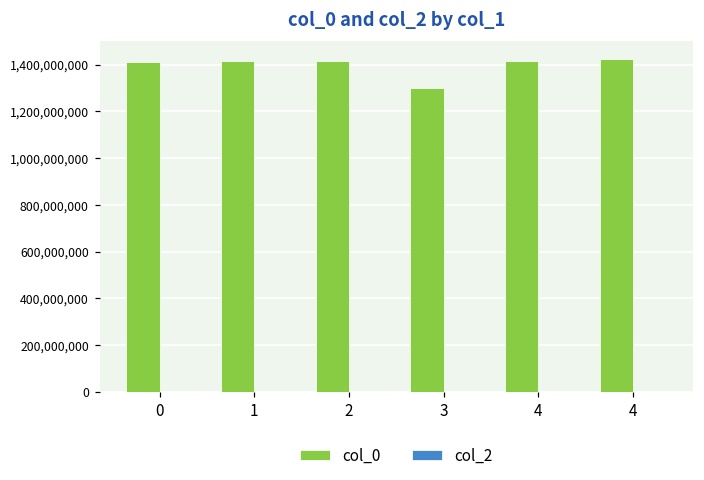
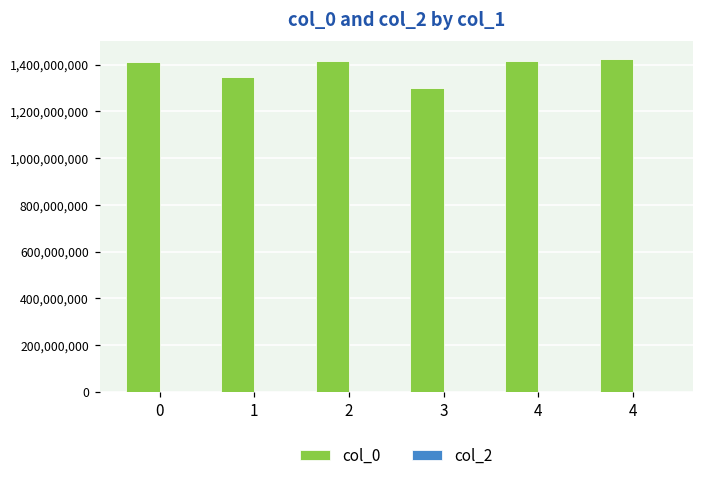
  {
    "col_0": {
      "0": "1,410,000,000",
-     "1": "1,420,000,000",
+     "1": "1,350,000,000",
      "2": "1,420,000,000",
      "3": "1,300,000,000"
    },
    "col_2": {
      "0": "0",
      "1": "0",
      "2": "0",
      "3": "0"
    }
  }
